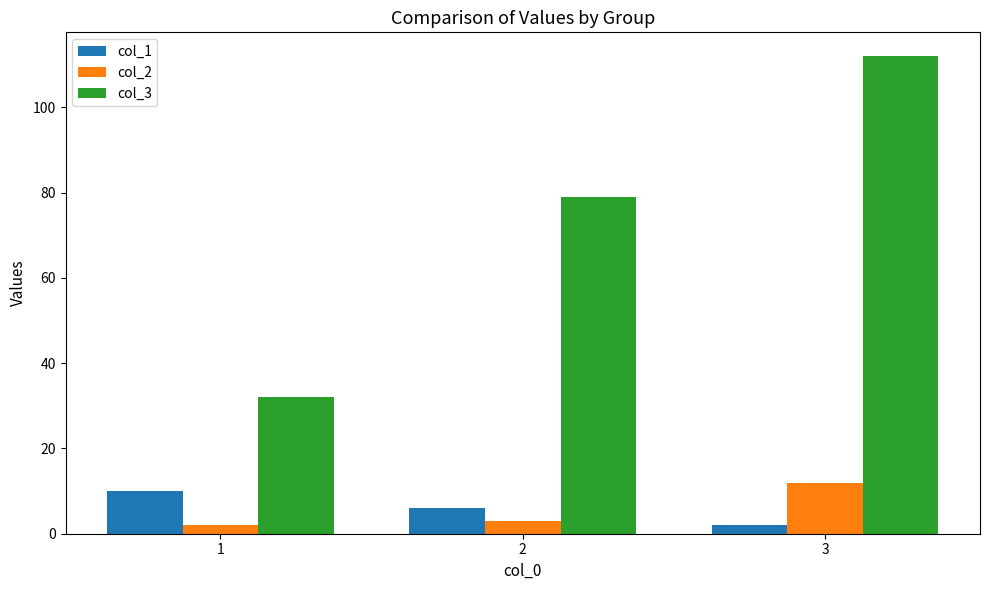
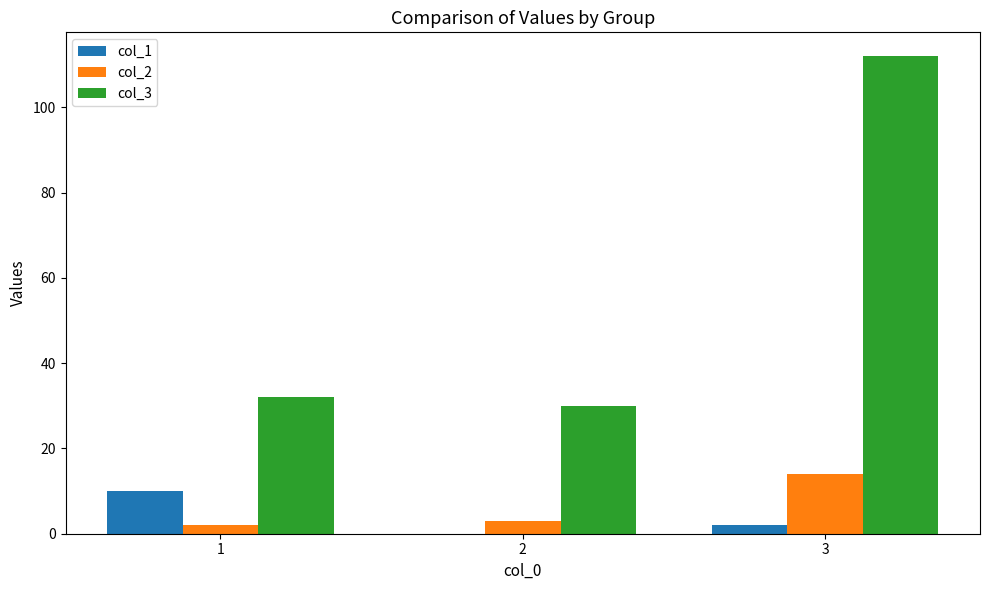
  {
    "col_1": {
      "1": 10,
-     "2": 6,
+     "2": 0,
      "3": 2
    },
    "col_2": {
      "1": 2,
      "2": 3,
-     "3": 12
+     "3": 14
    },
    "col_3": {
      "1": 32,
-     "2": 79,
+     "2": 30,
      "3": 112
    }
  }
